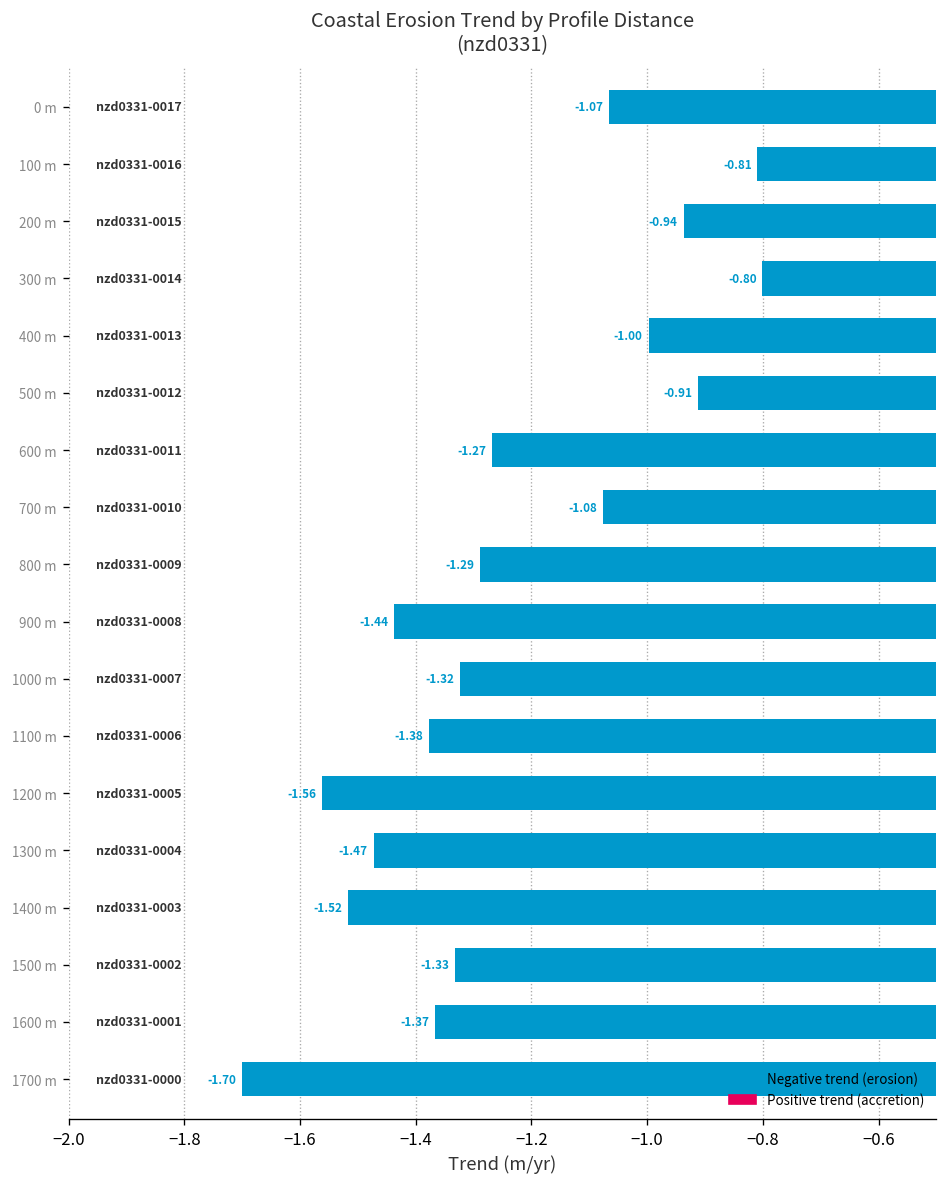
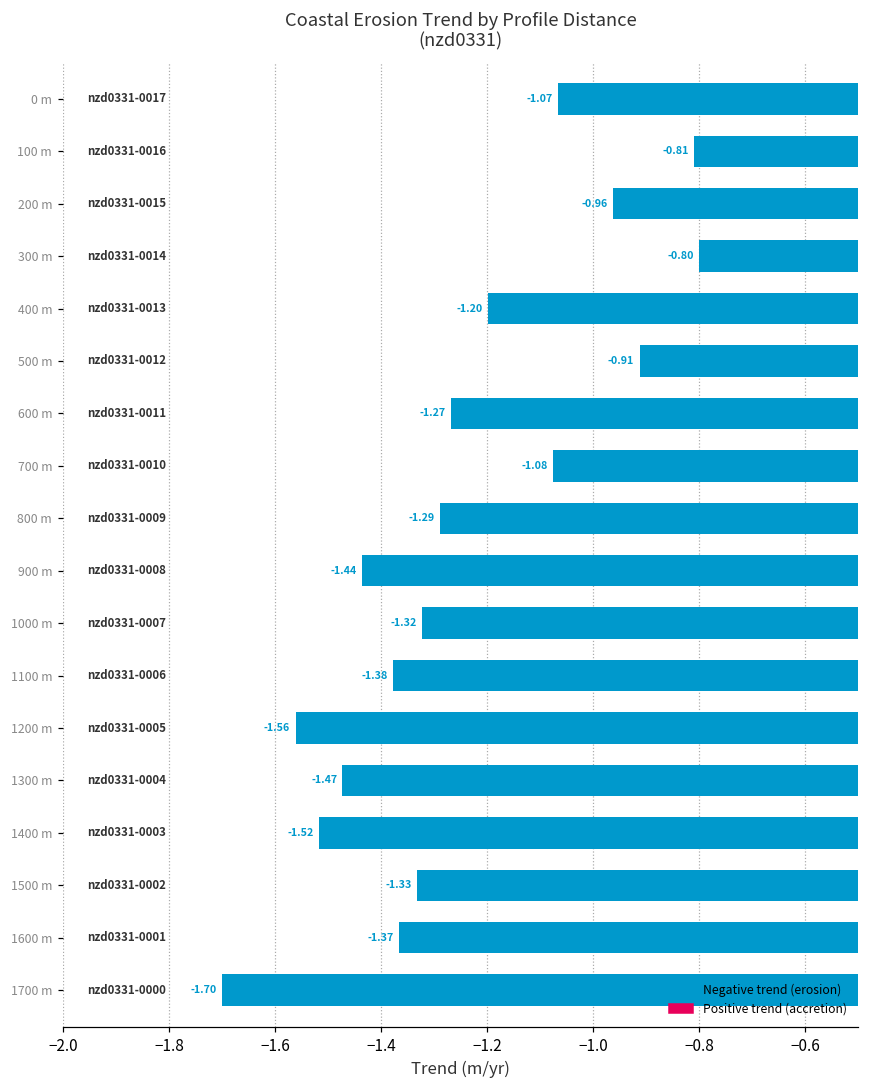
  {
    "0 m": -1.07,
    "100 m": -0.81,
-   "200 m": -0.94,
+   "200 m": -0.96,
    "300 m": -0.80,
-   "400 m": -1.00,
+   "400 m": -1.20,
    "500 m": -0.91,
    "600 m": -1.27,
    "700 m": -1.08,
    "800 m": -1.29,
    "900 m": -1.44,
    "1000 m": -1.32,
    "1100 m": -1.38,
    "1200 m": -1.56,
    "1300 m": -1.47,
    "1400 m": -1.52,
    "1500 m": -1.33,
    "1600 m": -1.37,
    "1700 m": -1.70
  }
